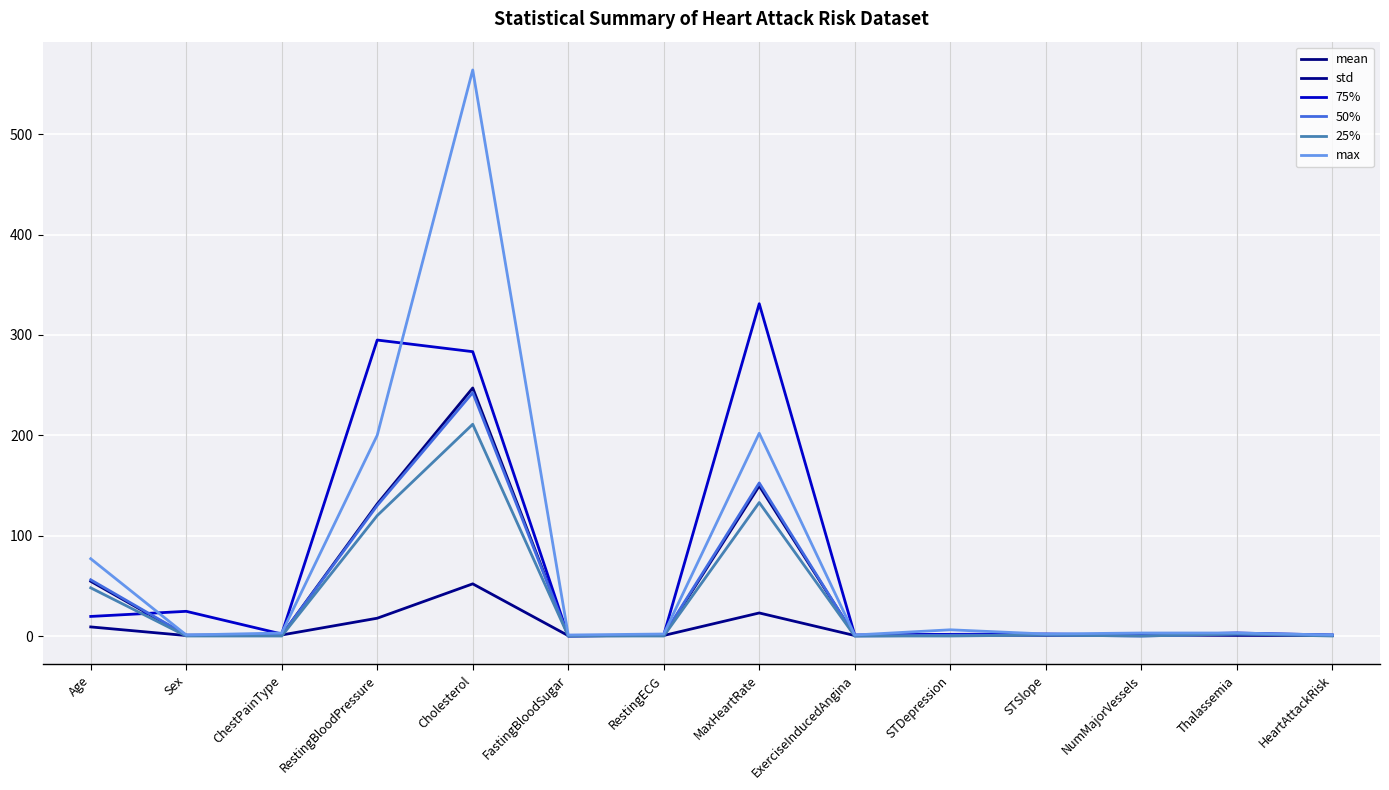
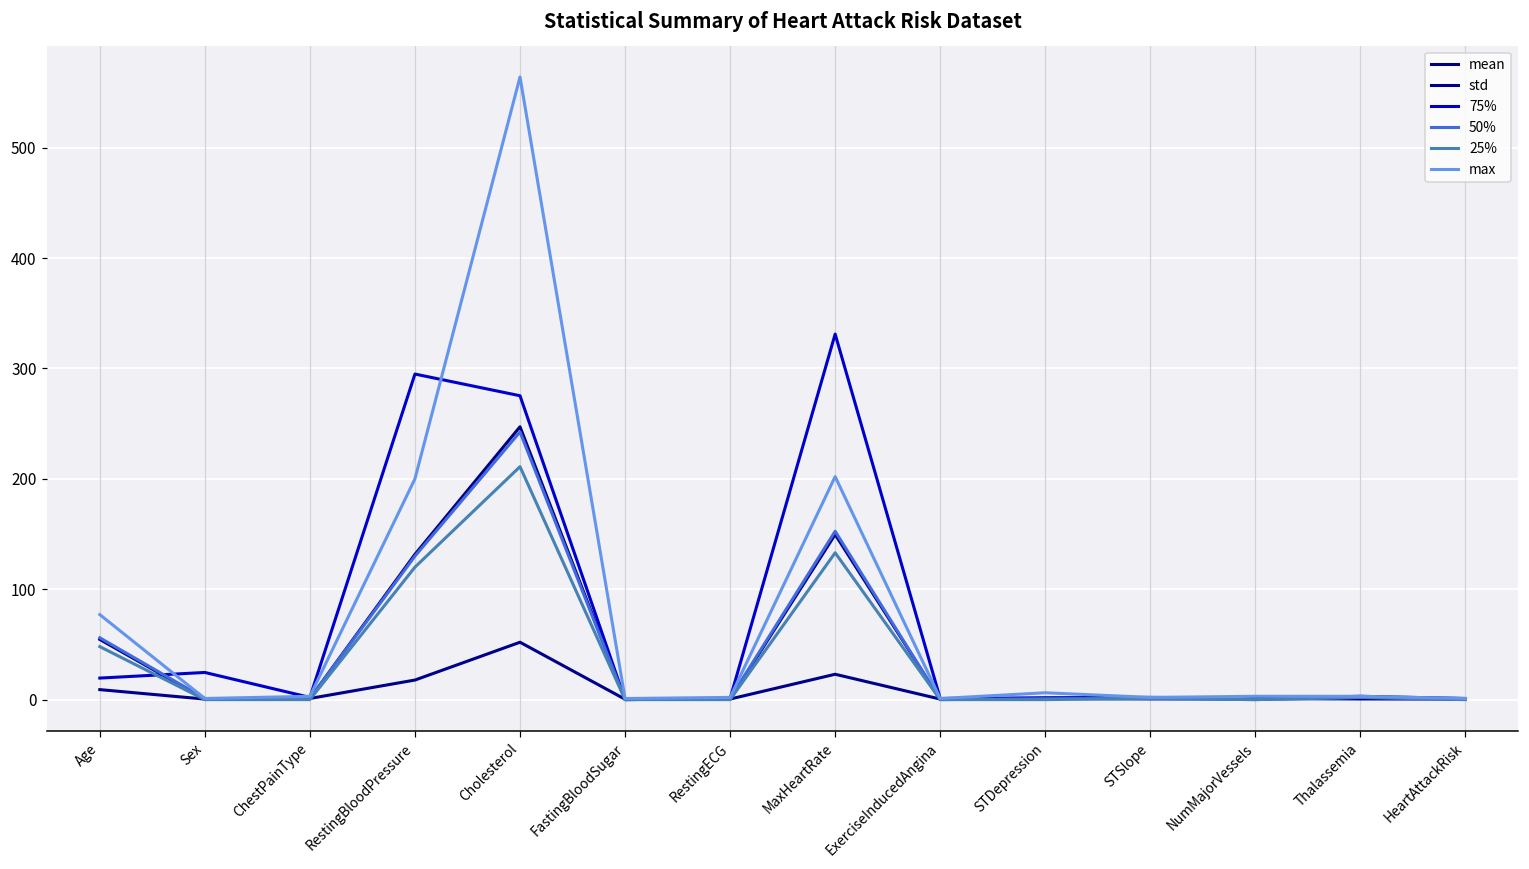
  {
    "75%": {
      "Age": 20,
      "Sex": 25,
      "RestingBloodPressure": 295,
-     "Cholesterol": 283,
+     "Cholesterol": 275,
      "MaxHeartRate": 331
    }
  }
